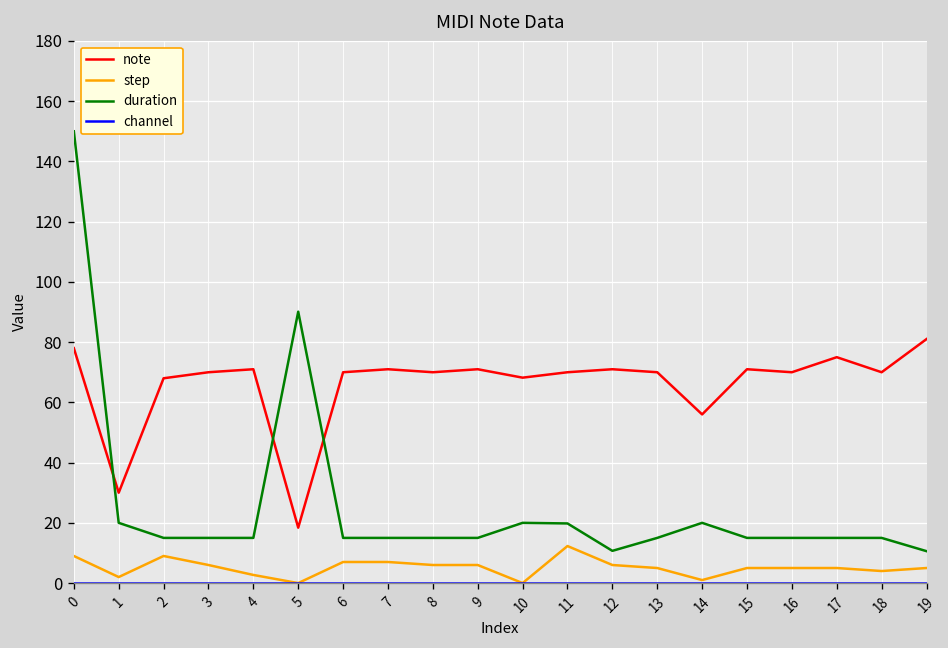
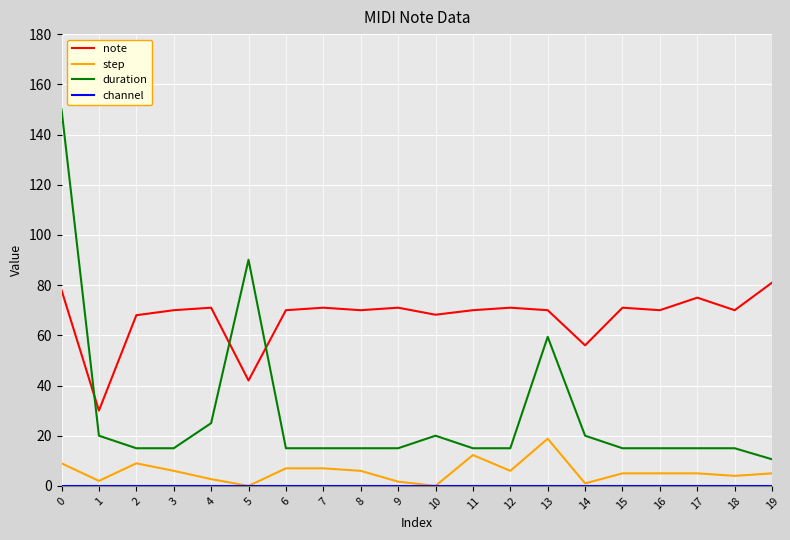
  {
    "note": {
      "0": 78,
      "1": 30,
      "2": 68,
      "3": 70,
      "4": 71,
-     "5": 18,
+     "5": 42,
      "6": 70,
      "7": 71,
      "8": 70,
      "9": 71,
      "10": 68,
      "11": 70,
      "12": 71,
      "13": 70,
      "14": 56,
      "15": 71,
      "16": 70,
      "17": 75,
      "18": 70,
      "19": 81
    },
    "step": {
      "0": 9,
      "1": 2,
      "2": 9,
      "3": 6,
      "4": 3,
      "6": 7,
      "7": 7,
      "8": 6,
-     "9": 6,
+     "9": 2,
      "11": 12,
      "12": 6,
-     "13": 5,
+     "13": 19,
      "15": 5,
      "16": 5,
      "17": 5,
      "18": 4,
      "19": 5
    },
    "duration": {
      "0": 150,
      "1": 20,
      "2": 15,
      "3": 15,
-     "4": 15,
+     "4": 25,
      "5": 90,
      "6": 15,
      "7": 15,
      "8": 15,
      "9": 15,
      "10": 20,
-     "11": 20,
-     "12": 11,
-     "13": 15,
+     "11": 15,
+     "12": 15,
+     "13": 59,
      "14": 20,
      "15": 15,
      "16": 15,
      "17": 15,
      "18": 15,
      "19": 11
    },
    "channel": {
      "0": 0,
      "1": 0,
      "2": 0,
      "3": 0,
      "4": 0,
      "6": 0,
      "7": 0,
      "8": 0,
      "9": 0,
      "11": 0,
      "12": 0,
      "13": 0,
      "15": 0,
      "16": 0,
      "17": 0,
      "18": 0,
      "19": 0
    }
  }
